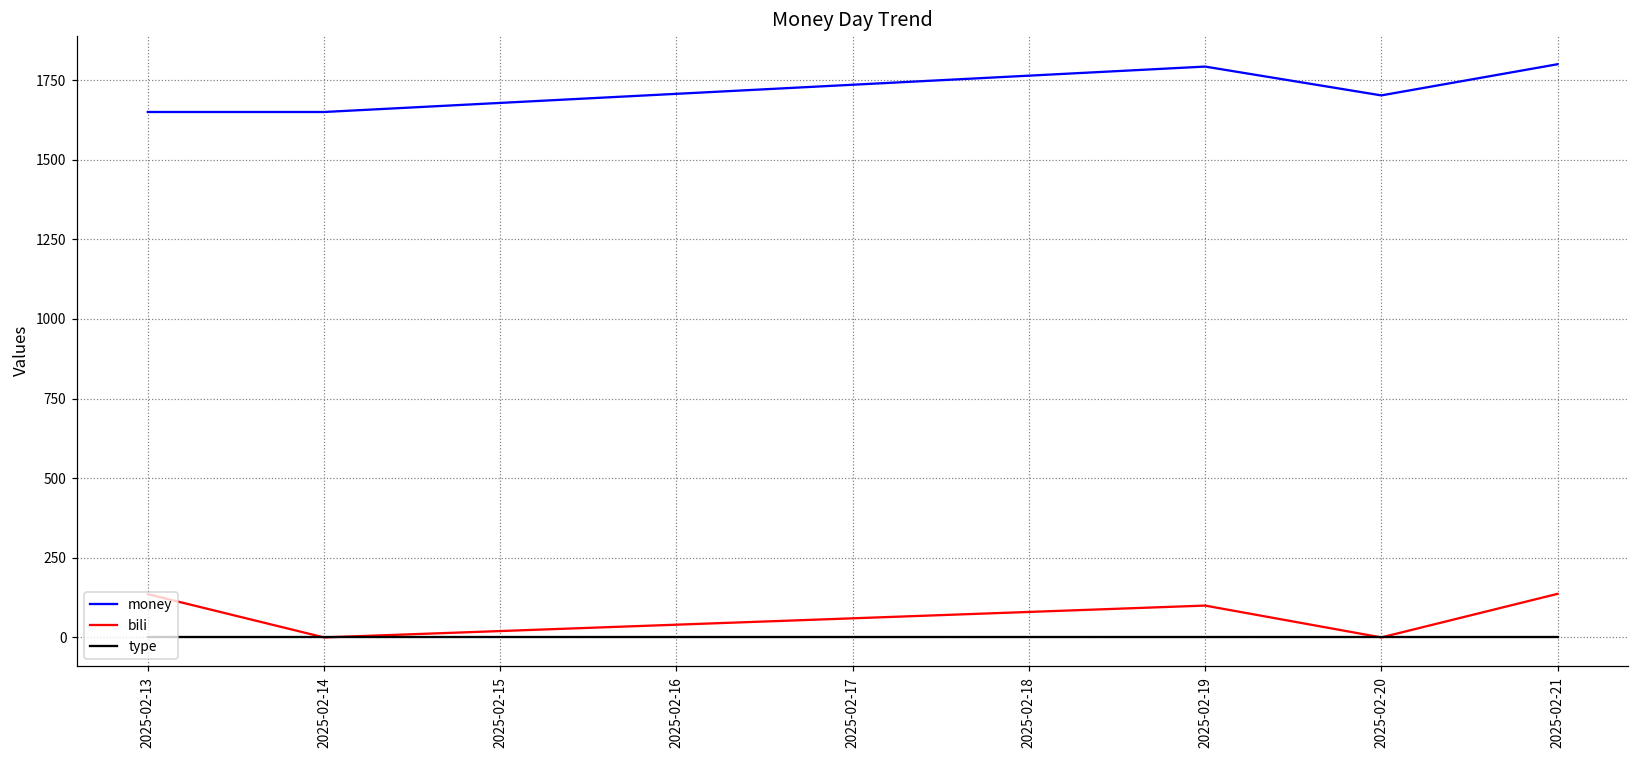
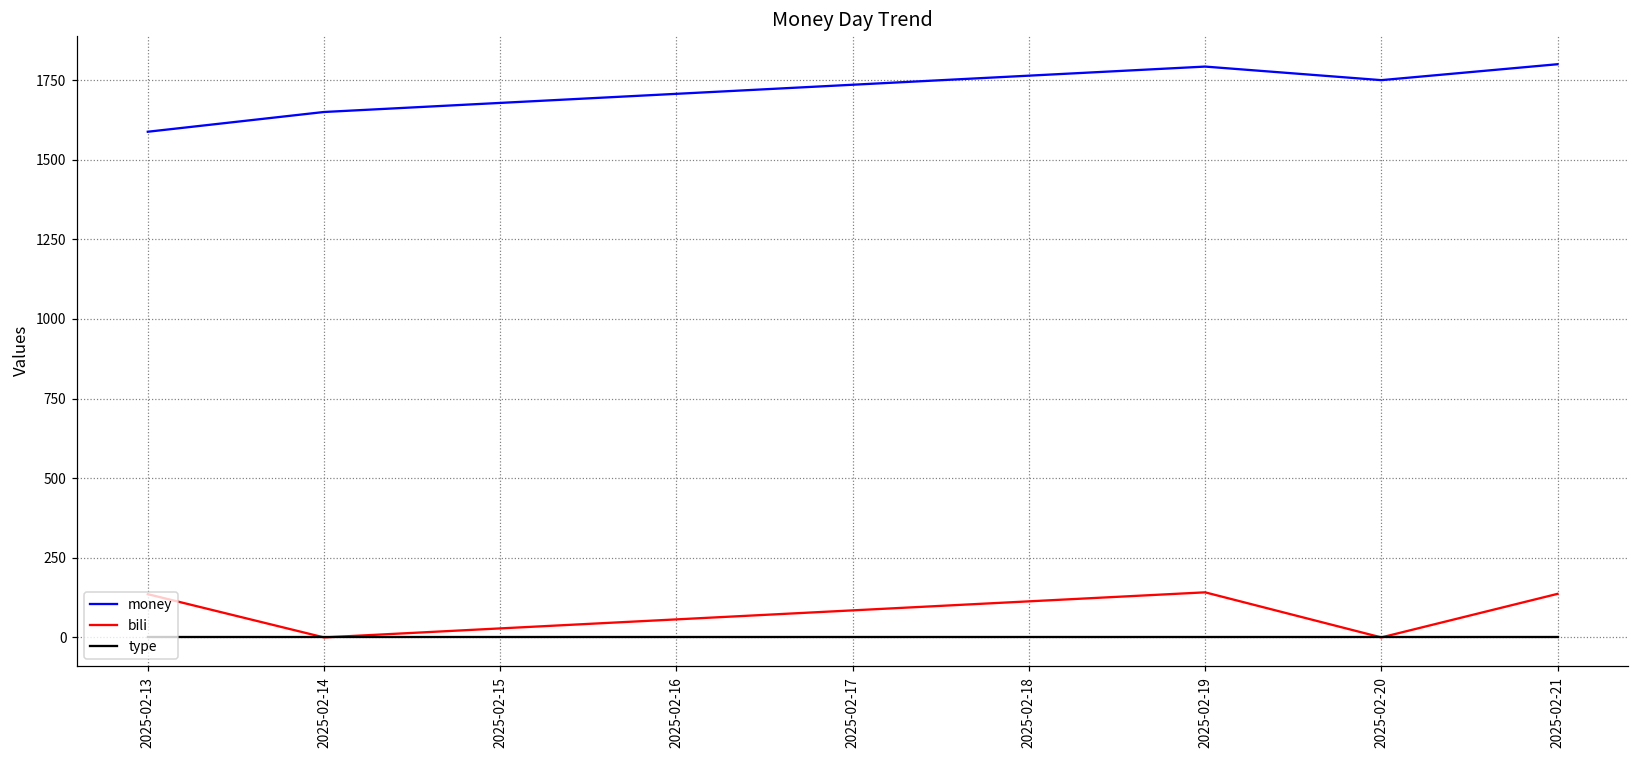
  {
    "money": {
-     "2025-02-13": 1650,
+     "2025-02-13": 1590,
      "2025-02-14": 1650,
      "2025-02-19": 1790,
-     "2025-02-20": 1700,
+     "2025-02-20": 1750,
      "2025-02-21": 1800
    },
    "bili": {
-     "2025-02-19": 100,
+     "2025-02-19": 140,
      "2025-02-21": 140
    },
    "type": {
      "2025-02-19": 0,
      "2025-02-21": 0
    }
  }
